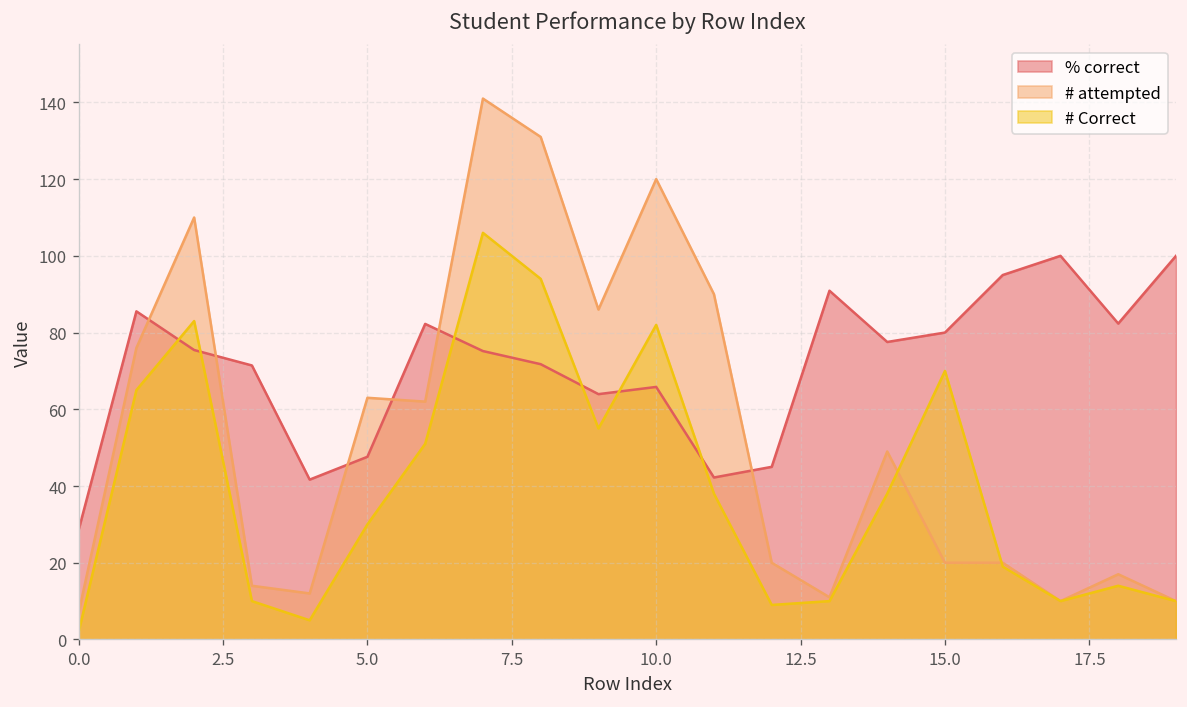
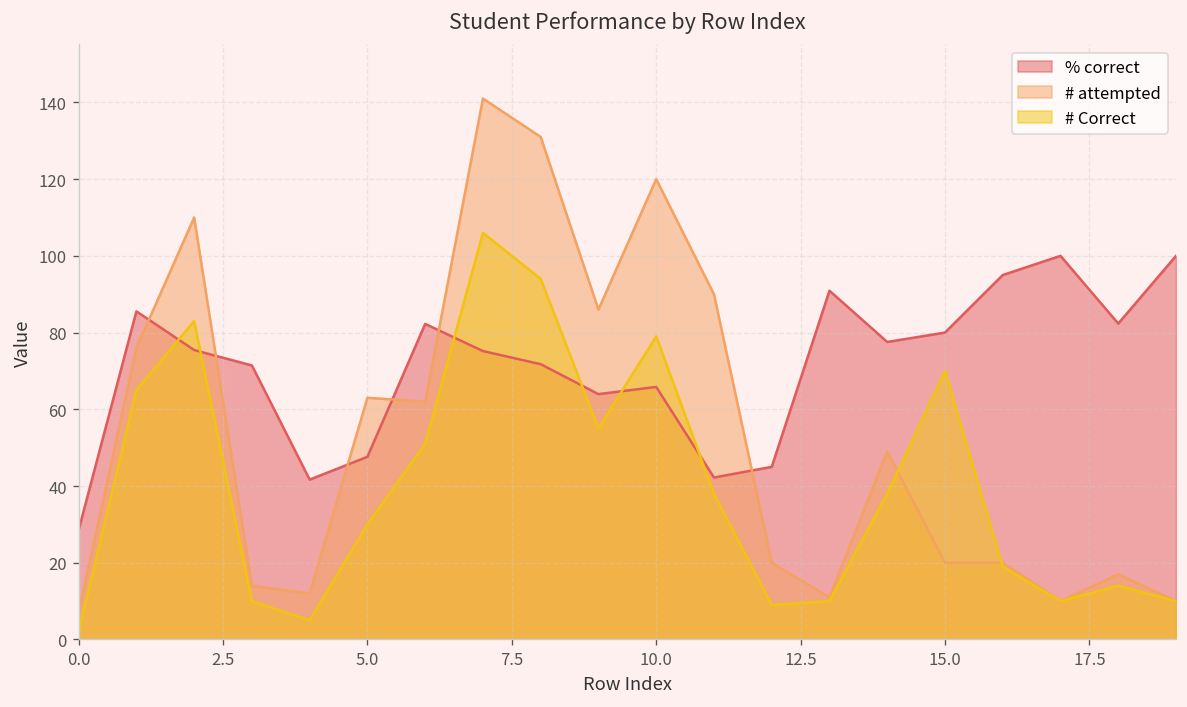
  {
    "# Correct": {
      "0.0": 2,
      "5.0": 30,
-     "10.0": 82,
+     "10.0": 79,
      "15.0": 70
    }
  }
